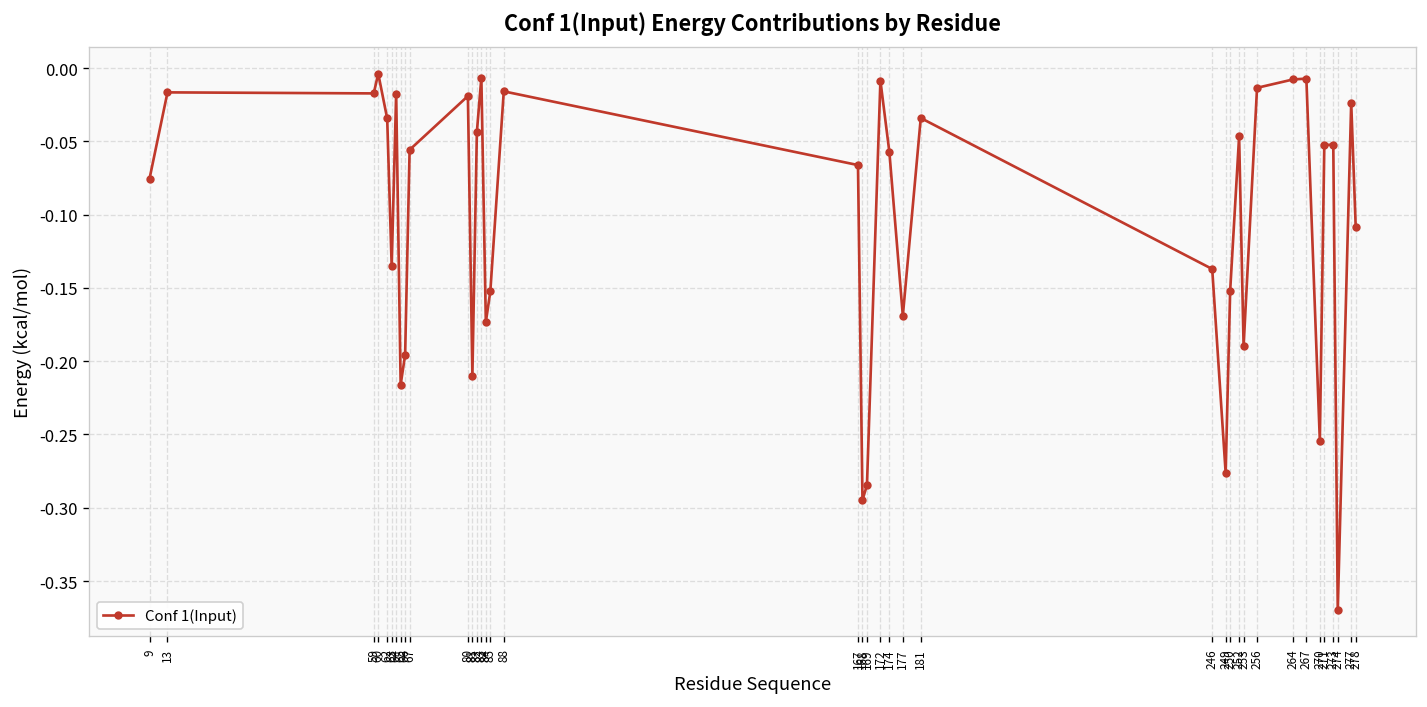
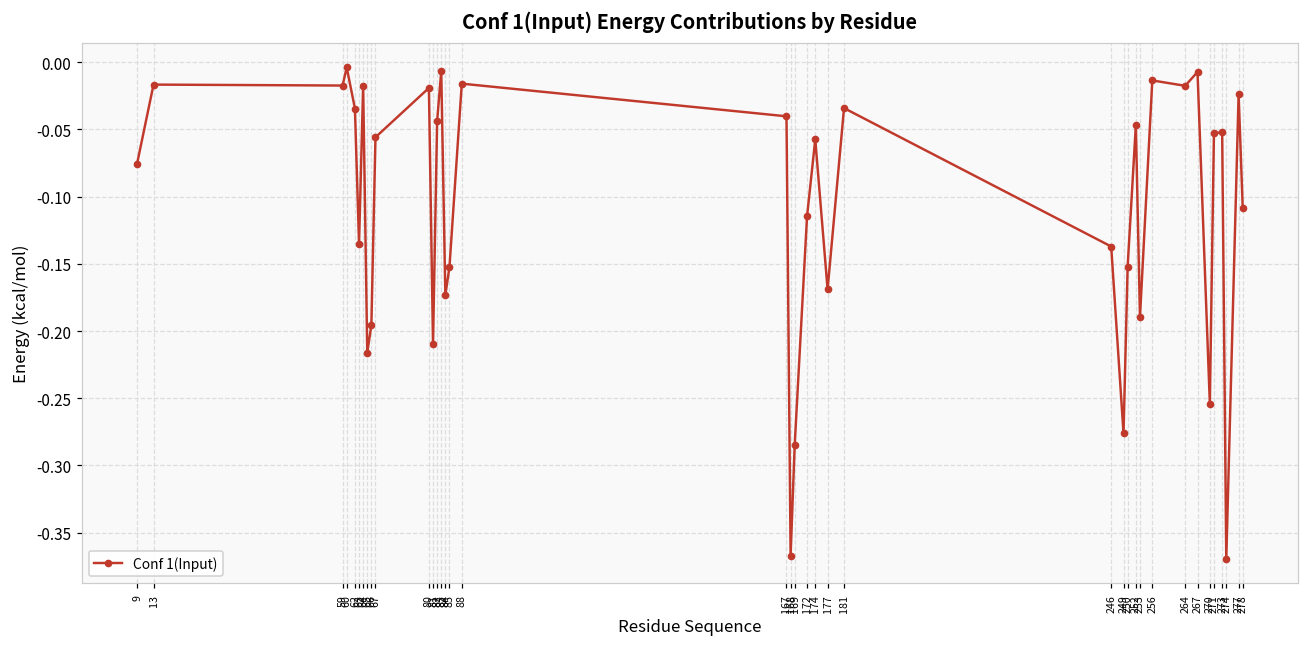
  {
    "9": -0.075,
    "13": -0.017,
    "59": -0.017,
    "60": -0.004,
    "62": -0.034,
    "63": -0.135,
    "64": -0.017,
    "65": -0.216,
    "66": -0.196,
    "67": -0.056,
    "80": -0.019,
    "81": -0.210,
    "82": -0.044,
    "83": -0.007,
    "84": -0.173,
    "85": -0.152,
    "88": -0.016,
-   "167": -0.066,
-   "168": -0.295,
+   "167": -0.040,
+   "168": -0.367,
    "169": -0.285,
-   "172": -0.009,
+   "172": -0.115,
    "174": -0.057,
    "177": -0.169,
    "181": -0.034,
    "246": -0.137,
    "249": -0.276,
    "250": -0.152,
    "252": -0.047,
    "253": -0.190,
    "256": -0.014,
-   "264": -0.008,
+   "264": -0.018,
    "267": -0.007,
    "270": -0.254,
    "271": -0.053,
    "273": -0.052,
    "274": -0.370,
    "277": -0.024,
    "278": -0.108
  }
